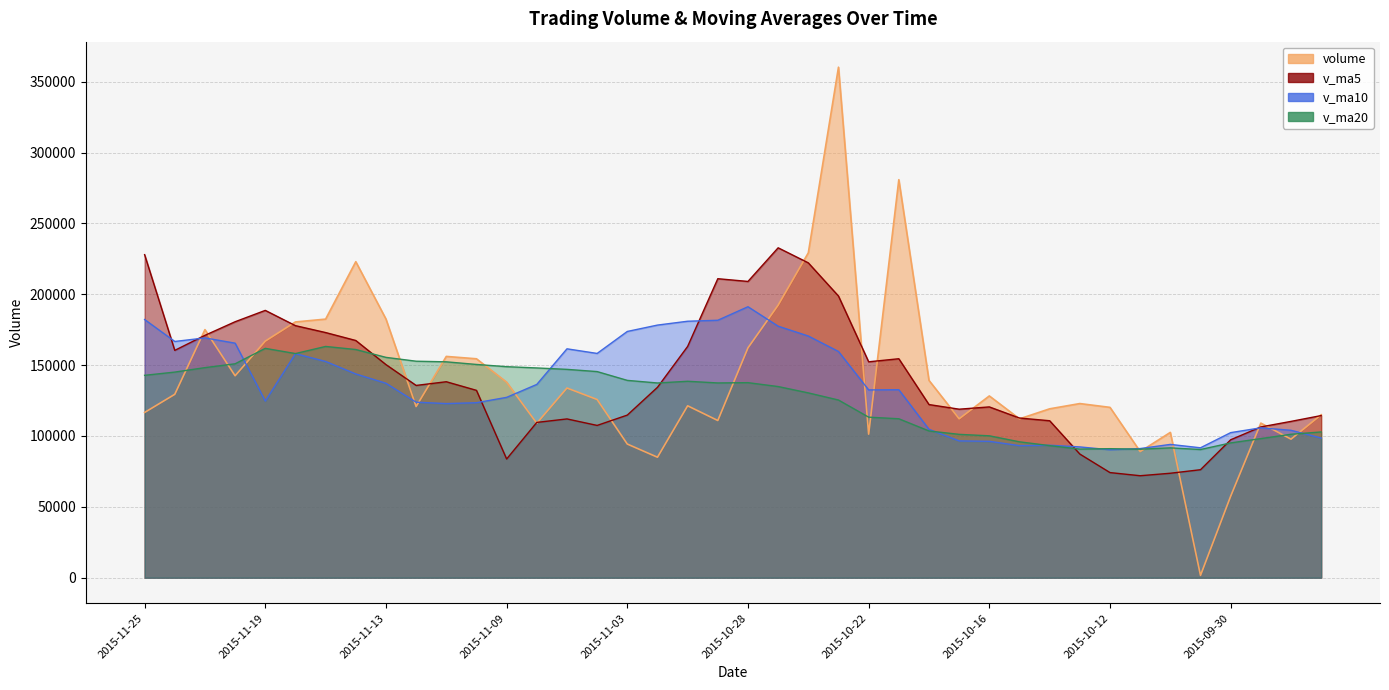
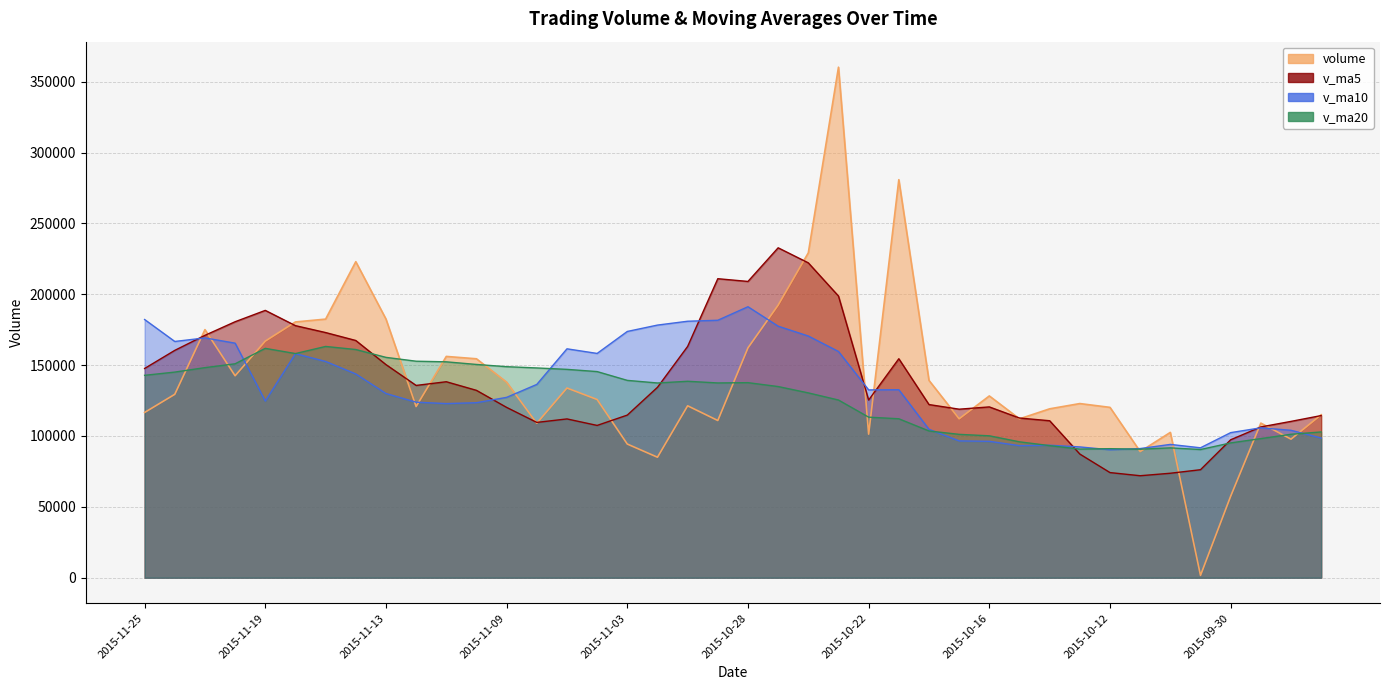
  {
    "volume": {
      "2015-11-25": 117000,
      "2015-11-19": 167000,
      "2015-11-13": 183000,
      "2015-11-09": 138000,
      "2015-11-03": 94000,
      "2015-10-28": 162000,
      "2015-10-22": 101000,
      "2015-10-16": 128000,
      "2015-10-12": 120000,
      "2015-09-30": 58000
    },
    "v_ma5": {
-     "2015-11-25": 228000,
+     "2015-11-25": 148000,
      "2015-11-19": 189000,
      "2015-11-13": 150000,
-     "2015-11-09": 84000,
+     "2015-11-09": 120000,
      "2015-11-03": 115000,
      "2015-10-28": 209000,
-     "2015-10-22": 152000,
+     "2015-10-22": 125000,
      "2015-10-16": 121000,
      "2015-10-12": 74000,
      "2015-09-30": 97000
    },
    "v_ma10": {
      "2015-11-25": 182000,
      "2015-11-19": 125000,
-     "2015-11-13": 137000,
+     "2015-11-13": 130000,
      "2015-11-09": 127000,
      "2015-11-03": 174000,
      "2015-10-28": 191000,
      "2015-10-22": 133000,
      "2015-10-16": 96000,
      "2015-09-30": 102000
    },
    "v_ma20": {
      "2015-11-25": 143000,
      "2015-11-19": 162000,
      "2015-11-13": 155000,
      "2015-11-09": 149000,
      "2015-11-03": 139000,
      "2015-10-28": 138000,
      "2015-10-22": 113000,
      "2015-10-16": 100000,
      "2015-09-30": 95000
    }
  }
